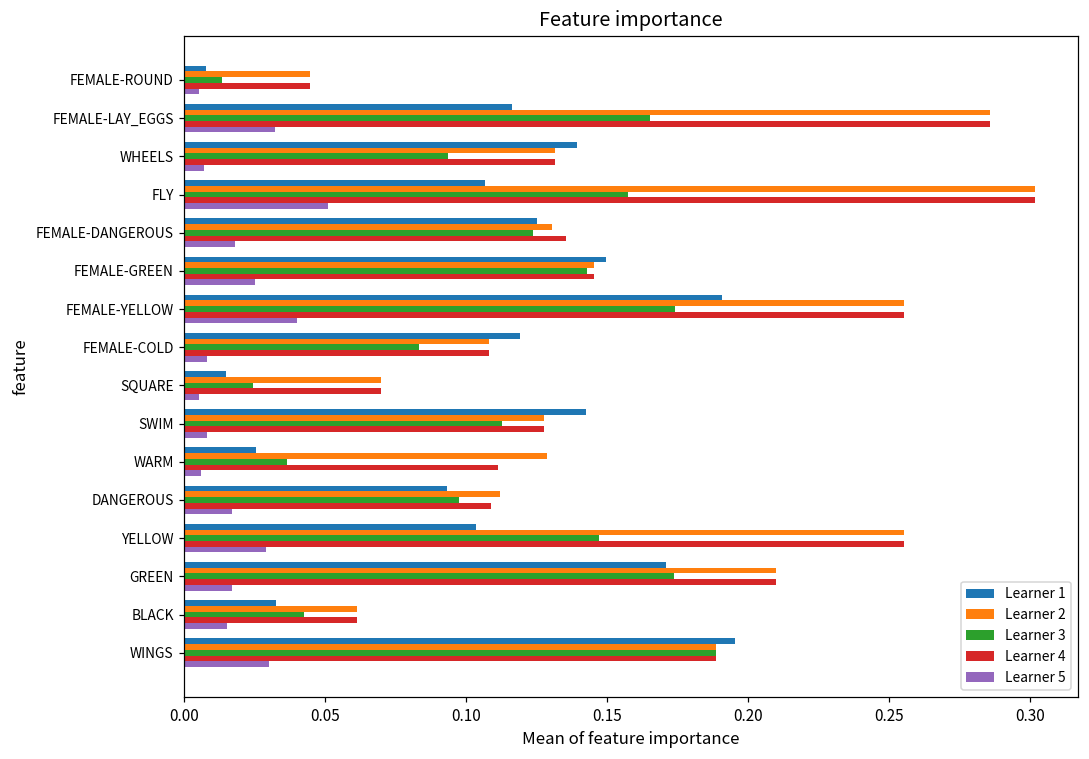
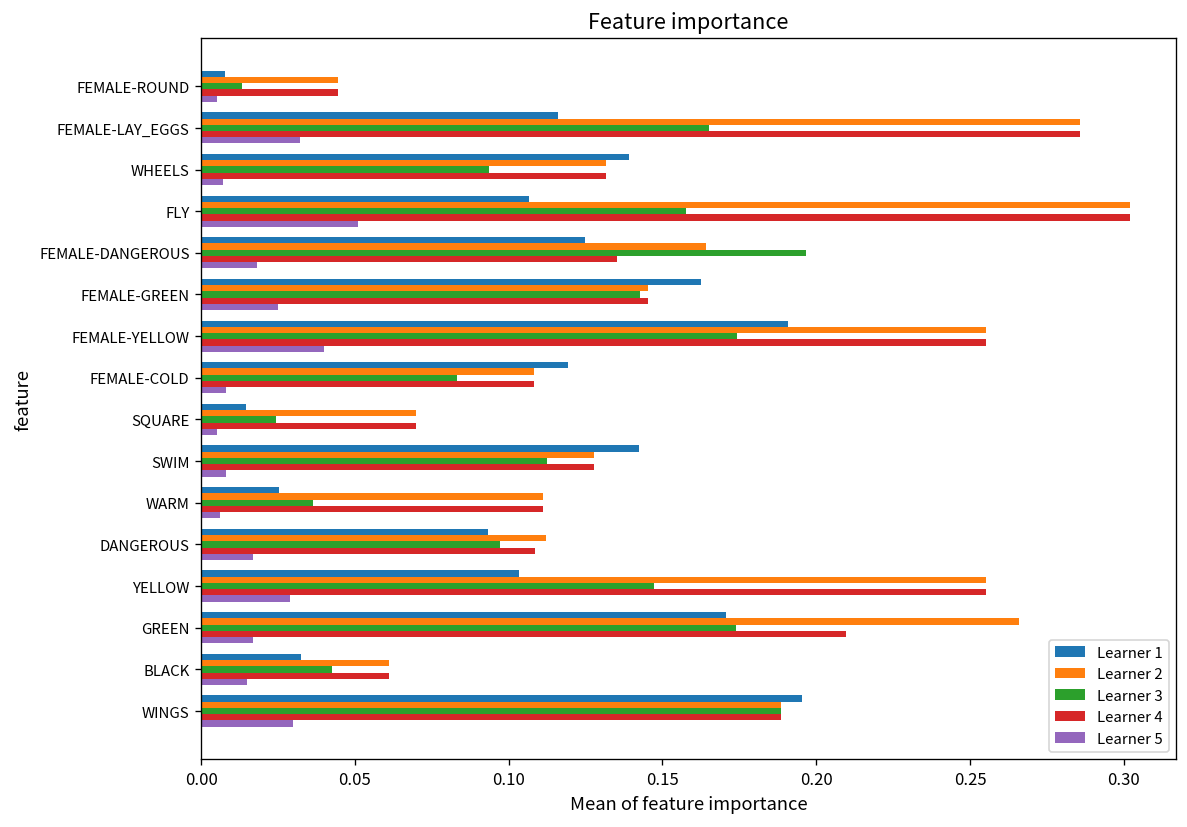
  {
    "Learner 1": {
      "FEMALE-ROUND": 0.008,
      "FEMALE-LAY_EGGS": 0.116,
      "WHEELS": 0.139,
      "FLY": 0.107,
      "FEMALE-DANGEROUS": 0.125,
-     "FEMALE-GREEN": 0.150,
+     "FEMALE-GREEN": 0.163,
      "FEMALE-YELLOW": 0.191,
      "FEMALE-COLD": 0.119,
      "SQUARE": 0.015,
      "SWIM": 0.142,
      "WARM": 0.025,
      "DANGEROUS": 0.093,
      "YELLOW": 0.103,
      "GREEN": 0.171,
      "BLACK": 0.032,
      "WINGS": 0.195
    },
    "Learner 2": {
      "FEMALE-ROUND": 0.044,
      "FEMALE-LAY_EGGS": 0.286,
      "WHEELS": 0.132,
      "FLY": 0.302,
-     "FEMALE-DANGEROUS": 0.130,
+     "FEMALE-DANGEROUS": 0.164,
      "FEMALE-GREEN": 0.145,
      "FEMALE-YELLOW": 0.255,
      "FEMALE-COLD": 0.108,
      "SQUARE": 0.070,
      "SWIM": 0.128,
-     "WARM": 0.129,
+     "WARM": 0.111,
      "DANGEROUS": 0.112,
      "YELLOW": 0.255,
-     "GREEN": 0.210,
+     "GREEN": 0.266,
      "BLACK": 0.061,
      "WINGS": 0.189
    },
    "Learner 3": {
      "FEMALE-ROUND": 0.013,
      "FEMALE-LAY_EGGS": 0.165,
      "WHEELS": 0.094,
      "FLY": 0.158,
-     "FEMALE-DANGEROUS": 0.124,
+     "FEMALE-DANGEROUS": 0.197,
      "FEMALE-GREEN": 0.143,
      "FEMALE-YELLOW": 0.174,
      "FEMALE-COLD": 0.083,
      "SQUARE": 0.024,
      "SWIM": 0.113,
      "WARM": 0.036,
      "DANGEROUS": 0.097,
      "YELLOW": 0.147,
      "GREEN": 0.174,
      "BLACK": 0.042,
      "WINGS": 0.189
    },
    "Learner 4": {
      "FEMALE-ROUND": 0.044,
      "FEMALE-LAY_EGGS": 0.286,
      "WHEELS": 0.132,
      "FLY": 0.302,
      "FEMALE-DANGEROUS": 0.135,
      "FEMALE-GREEN": 0.145,
      "FEMALE-YELLOW": 0.255,
      "FEMALE-COLD": 0.108,
      "SQUARE": 0.070,
      "SWIM": 0.128,
      "WARM": 0.111,
      "DANGEROUS": 0.109,
      "YELLOW": 0.255,
      "GREEN": 0.210,
      "BLACK": 0.061,
      "WINGS": 0.189
    },
    "Learner 5": {
      "FEMALE-ROUND": 0.005,
      "FEMALE-LAY_EGGS": 0.032,
      "WHEELS": 0.007,
      "FLY": 0.051,
      "FEMALE-DANGEROUS": 0.018,
      "FEMALE-GREEN": 0.025,
      "FEMALE-YELLOW": 0.040,
      "FEMALE-COLD": 0.008,
      "SQUARE": 0.005,
      "SWIM": 0.008,
      "WARM": 0.006,
      "DANGEROUS": 0.017,
      "YELLOW": 0.029,
      "GREEN": 0.017,
      "BLACK": 0.015,
      "WINGS": 0.030
    }
  }
